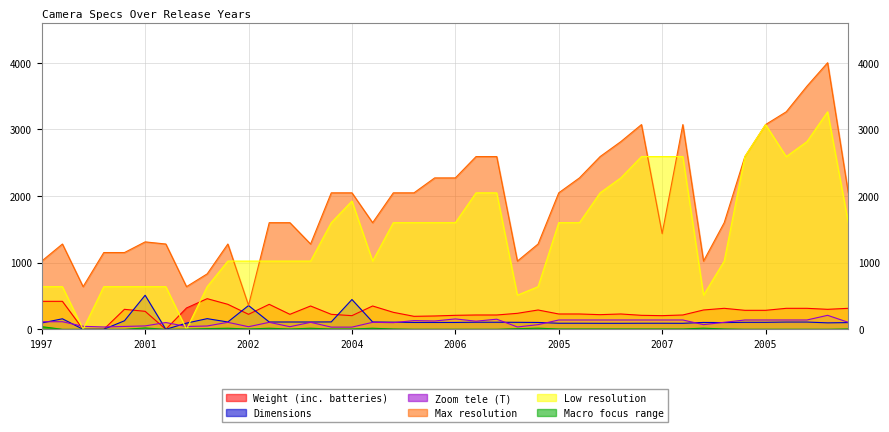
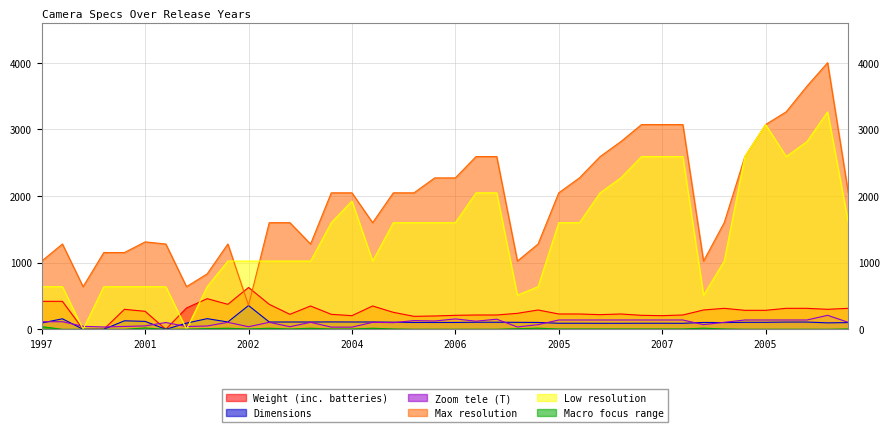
  {
    "Weight (inc. batteries)": {
      "1997": 400,
      "2001": 300,
-     "2002": 200,
+     "2002": 600,
      "2004": 200,
      "2006": 200,
      "2007": 200
    },
    "Dimensions": {
-     "2001": 500,
-     "2004": 400,
+     "2001": 100,
+     "2004": 100,
      "2006": 100,
      "2007": 100
    },
    "Zoom tele (T)": {
      "2006": 200,
      "2007": 100
    },
    "Max resolution": {
      "1997": 1000,
      "2001": 1300,
      "2004": 2000,
      "2006": 2300,
-     "2007": 1400
+     "2007": 3100
    },
    "Low resolution": {
      "1997": 600,
      "2001": 600,
      "2002": 1000,
      "2004": 1900,
      "2006": 1600,
      "2007": 2600
    },
    "Macro focus range": {
      "1997": 0,
      "2006": 0,
      "2007": 0
    }
  }
